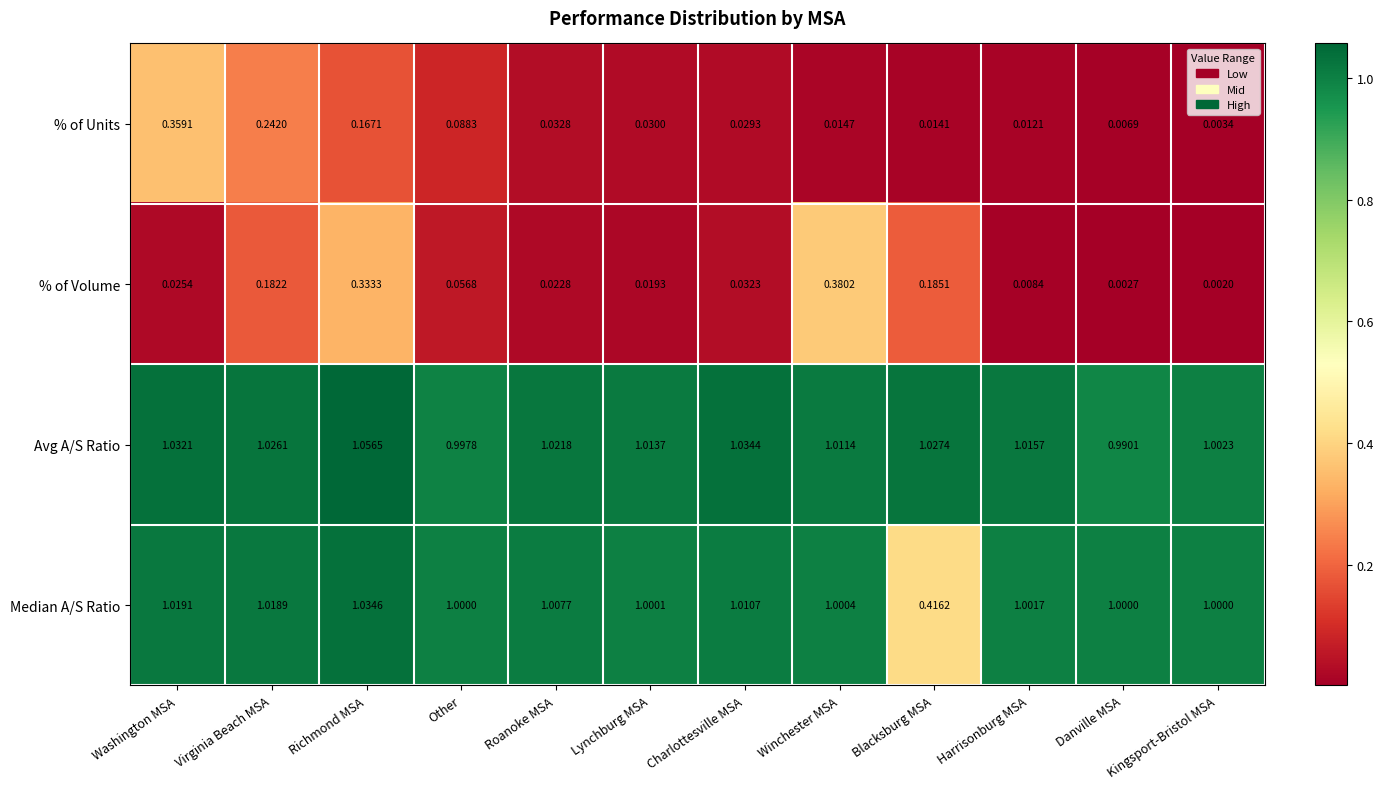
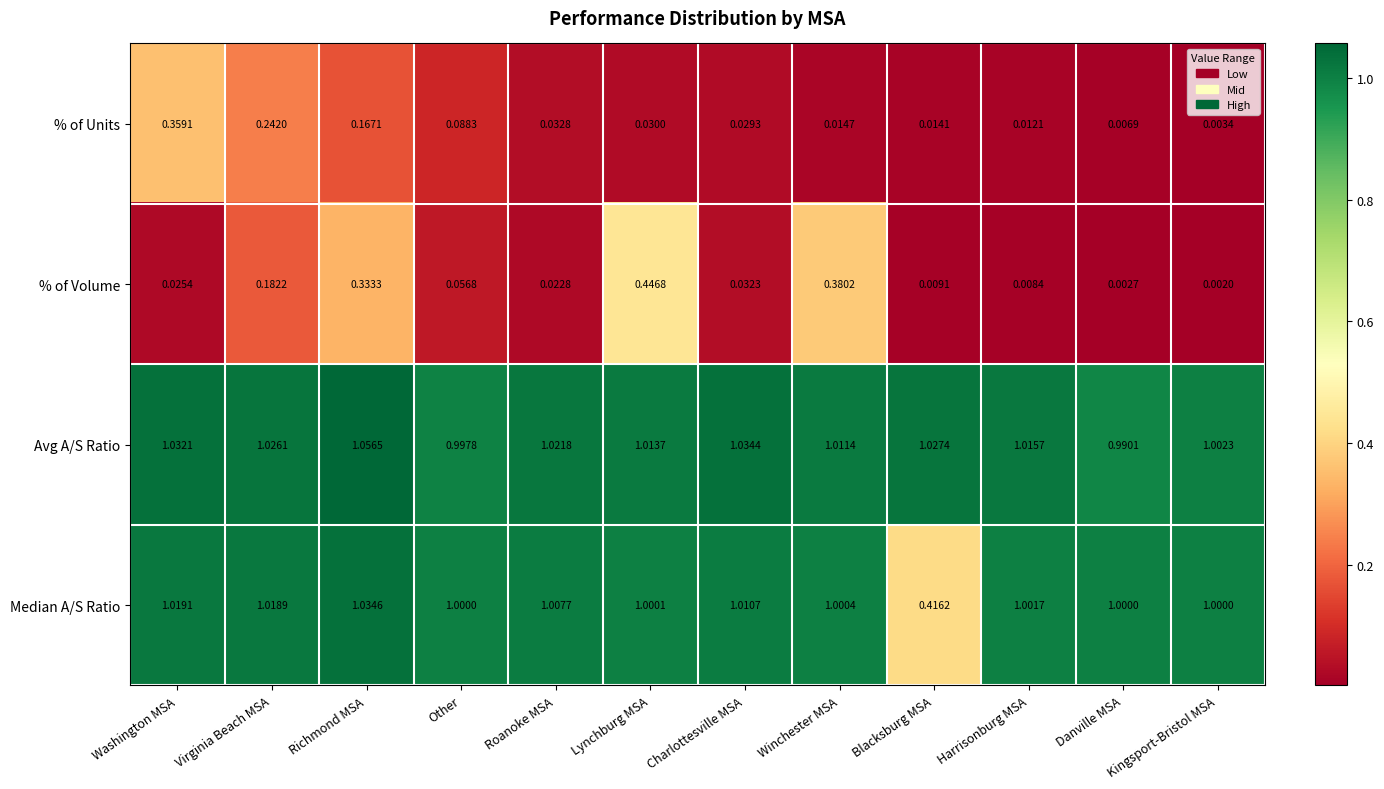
  {
    "% of Units": {
      "Washington MSA": 0.3591,
      "Virginia Beach MSA": 0.2420,
      "Richmond MSA": 0.1671,
      "Other": 0.0883,
      "Roanoke MSA": 0.0328,
      "Lynchburg MSA": 0.0300,
      "Charlottesville MSA": 0.0293,
      "Winchester MSA": 0.0147,
      "Blacksburg MSA": 0.0141,
      "Harrisonburg MSA": 0.0121,
      "Danville MSA": 0.0069,
      "Kingsport-Bristol MSA": 0.0034
    },
    "% of Volume": {
      "Washington MSA": 0.0254,
      "Virginia Beach MSA": 0.1822,
      "Richmond MSA": 0.3333,
      "Other": 0.0568,
      "Roanoke MSA": 0.0228,
-     "Lynchburg MSA": 0.0193,
+     "Lynchburg MSA": 0.4468,
      "Charlottesville MSA": 0.0323,
      "Winchester MSA": 0.3802,
-     "Blacksburg MSA": 0.1851,
+     "Blacksburg MSA": 0.0091,
      "Harrisonburg MSA": 0.0084,
      "Danville MSA": 0.0027,
      "Kingsport-Bristol MSA": 0.0020
    },
    "Avg A/S Ratio": {
      "Washington MSA": 1.0321,
      "Virginia Beach MSA": 1.0261,
      "Richmond MSA": 1.0565,
      "Other": 0.9978,
      "Roanoke MSA": 1.0218,
      "Lynchburg MSA": 1.0137,
      "Charlottesville MSA": 1.0344,
      "Winchester MSA": 1.0114,
      "Blacksburg MSA": 1.0274,
      "Harrisonburg MSA": 1.0157,
      "Danville MSA": 0.9901,
      "Kingsport-Bristol MSA": 1.0023
    },
    "Median A/S Ratio": {
      "Washington MSA": 1.0191,
      "Virginia Beach MSA": 1.0189,
      "Richmond MSA": 1.0346,
      "Other": 1.0000,
      "Roanoke MSA": 1.0077,
      "Lynchburg MSA": 1.0001,
      "Charlottesville MSA": 1.0107,
      "Winchester MSA": 1.0004,
      "Blacksburg MSA": 0.4162,
      "Harrisonburg MSA": 1.0017,
      "Danville MSA": 1.0000,
      "Kingsport-Bristol MSA": 1.0000
    }
  }
